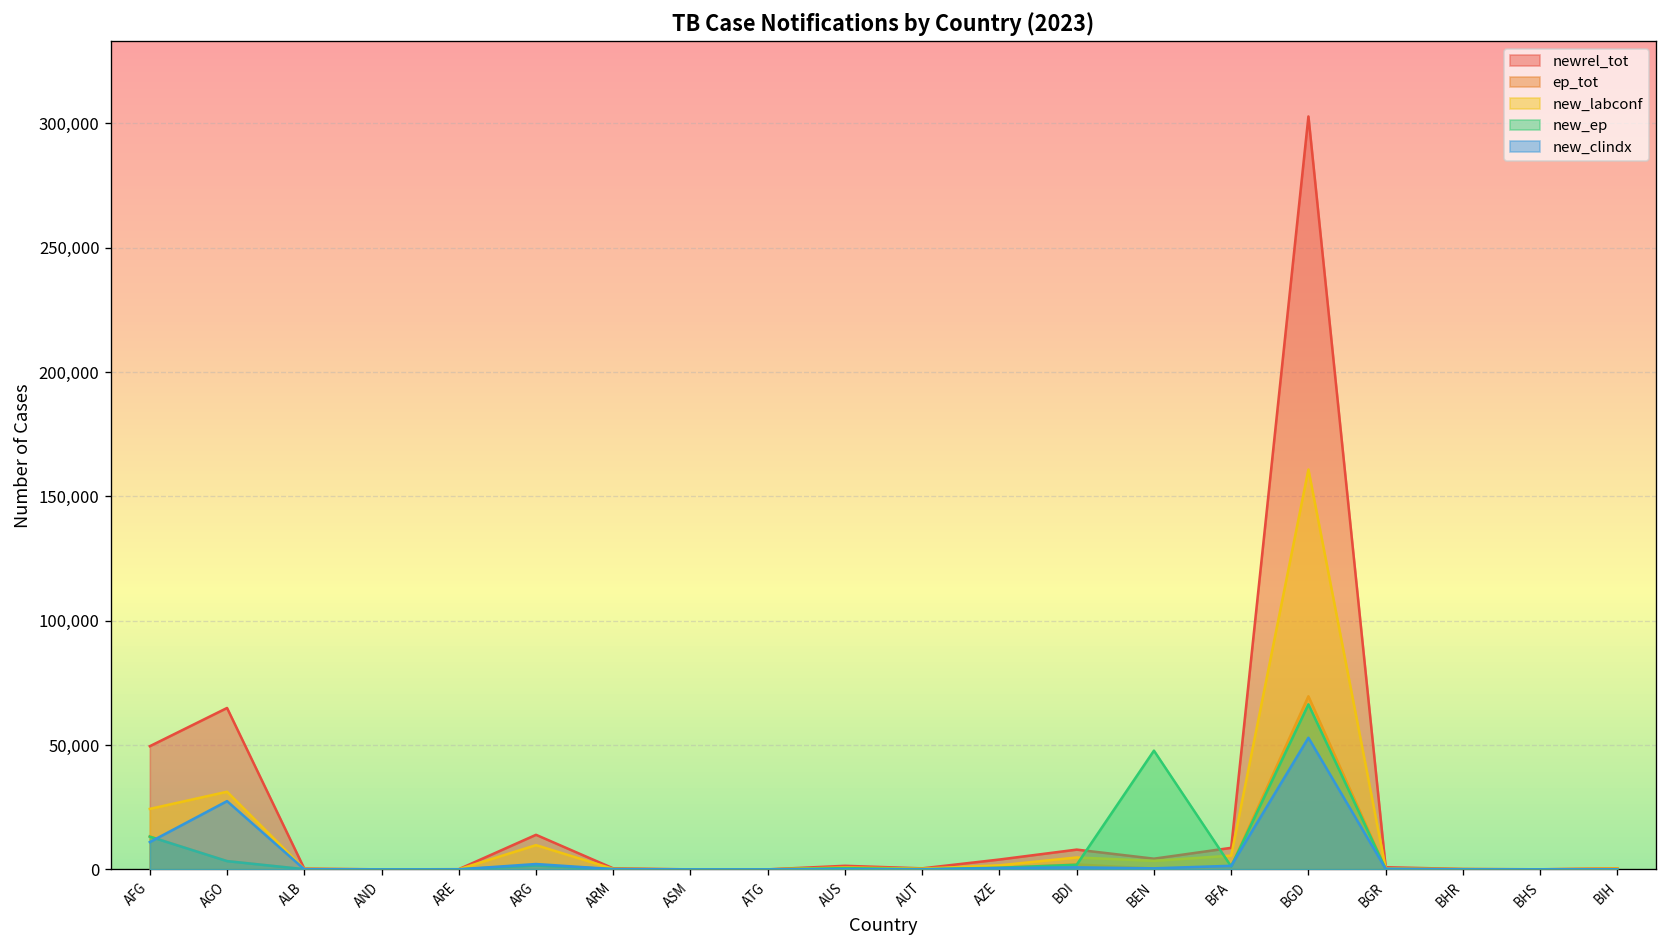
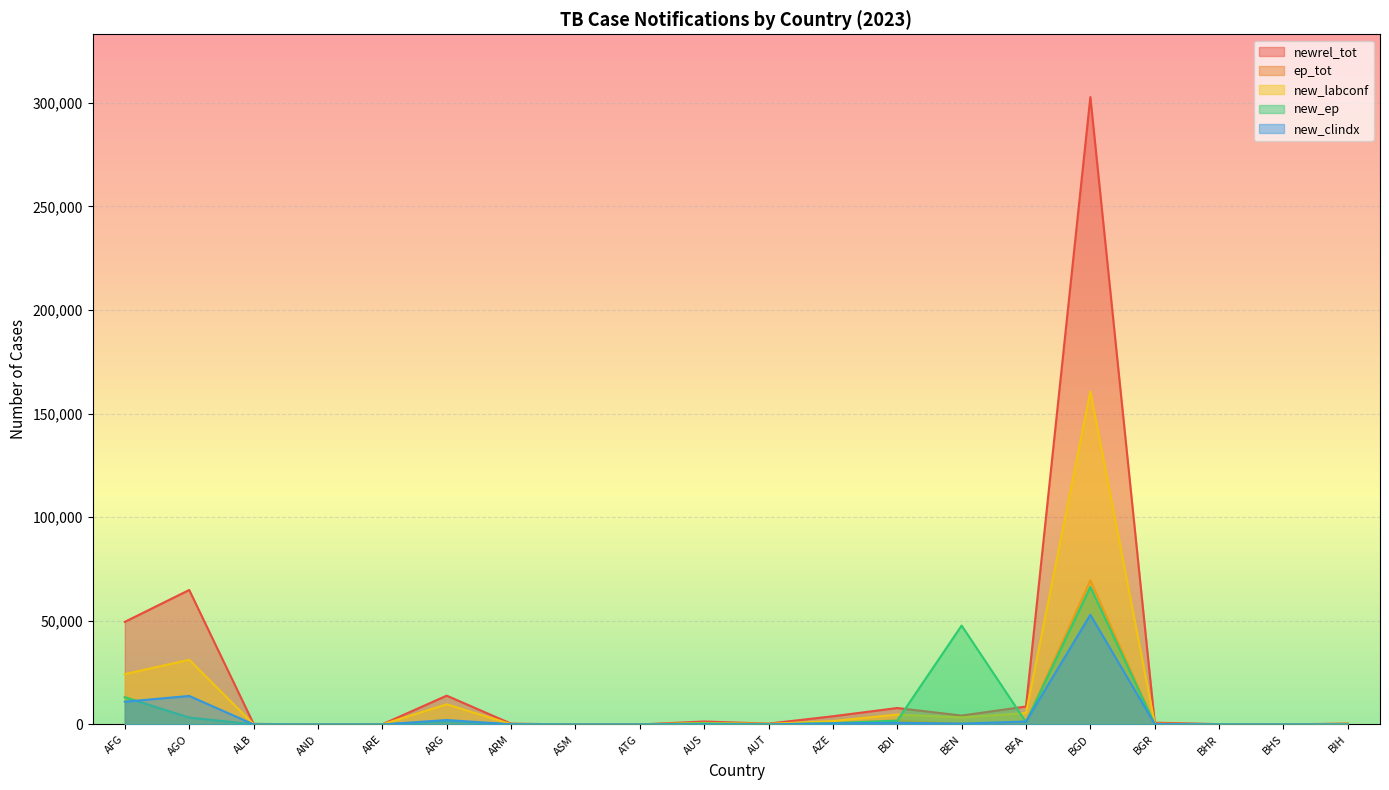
  {
    "new_ep": {
      "BEN": "48,000",
      "BGD": "66,000"
    },
    "new_clindx": {
      "AFG": "11,000",
-     "AGO": "27,000",
+     "AGO": "14,000",
      "BGD": "53,000"
    }
  }
